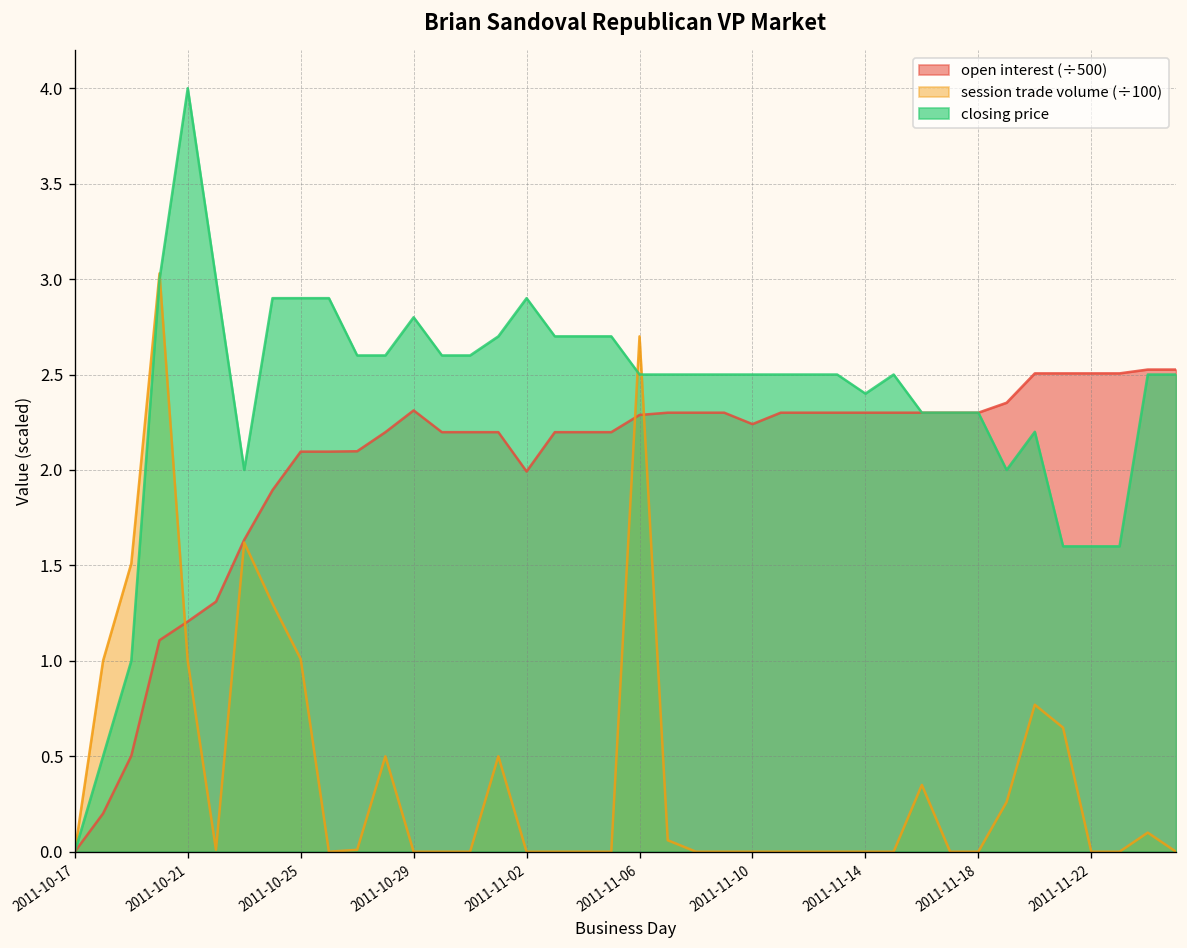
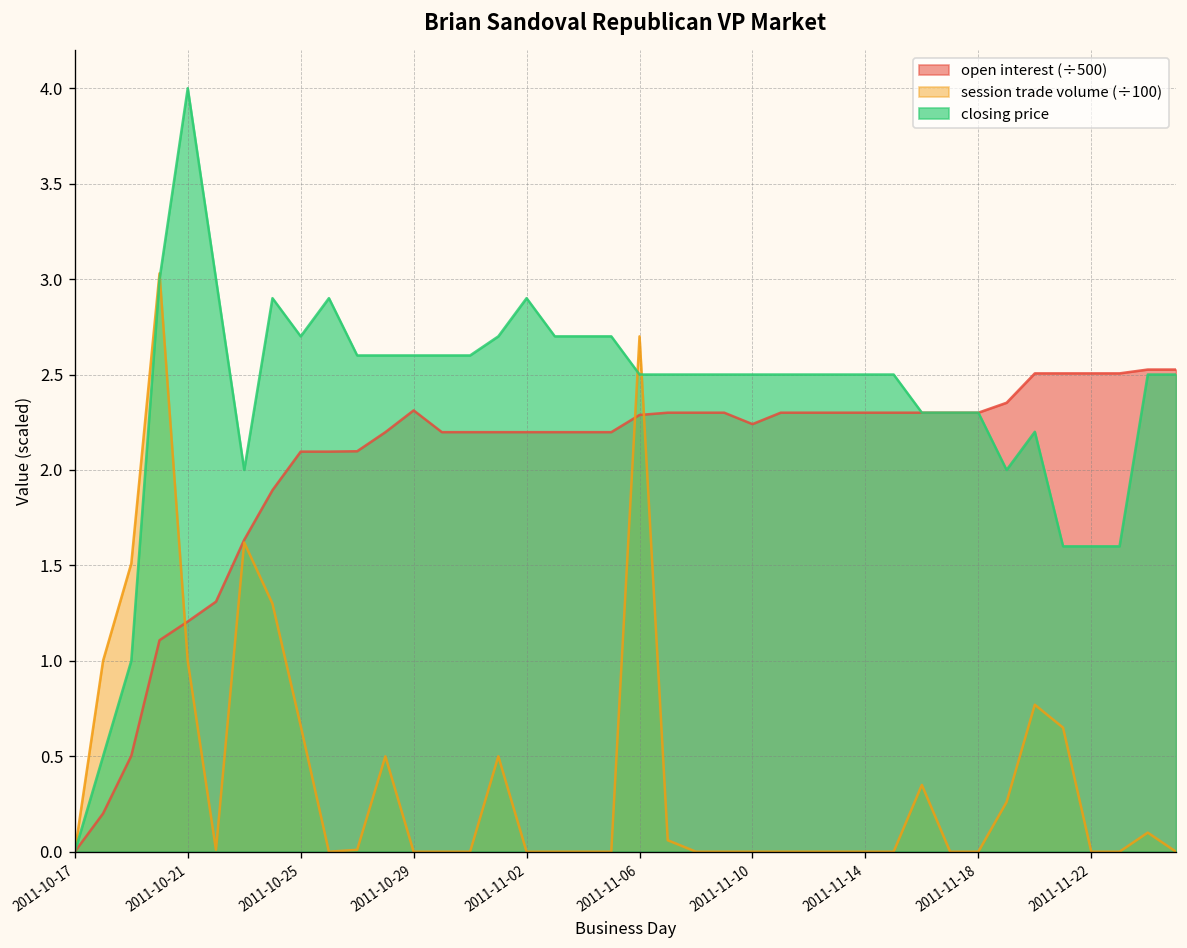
  {
    "open interest (÷500)": {
      "2011-10-21": 1.21,
      "2011-10-25": 2.10,
      "2011-10-29": 2.31,
-     "2011-11-02": 1.99,
+     "2011-11-02": 2.20,
      "2011-11-06": 2.29,
      "2011-11-10": 2.24,
      "2011-11-14": 2.30,
      "2011-11-22": 2.51
    },
    "session trade volume (÷100)": {
      "2011-10-21": 1.00,
-     "2011-10-25": 1.01,
+     "2011-10-25": 0.66,
      "2011-10-29": 0.00,
      "2011-11-02": 0.00,
      "2011-11-06": 2.70,
      "2011-11-10": 0.00,
      "2011-11-14": 0.00,
      "2011-11-18": 0.00,
      "2011-11-22": 0.00
    },
    "closing price": {
      "2011-10-21": 4.0,
-     "2011-10-25": 2.9,
-     "2011-10-29": 2.8,
+     "2011-10-25": 2.7,
+     "2011-10-29": 2.6,
      "2011-11-02": 2.9,
      "2011-11-06": 2.5,
      "2011-11-10": 2.5,
-     "2011-11-14": 2.4,
+     "2011-11-14": 2.5,
      "2011-11-22": 1.6
    }
  }
